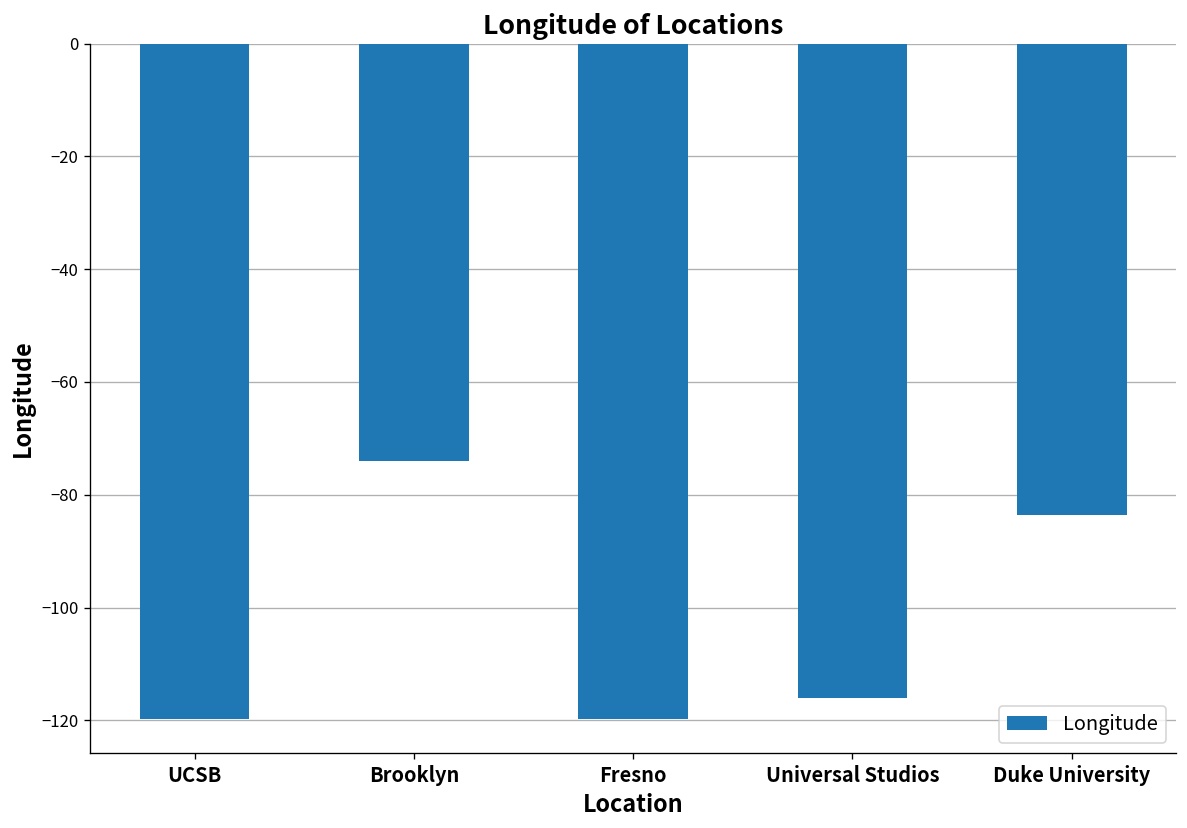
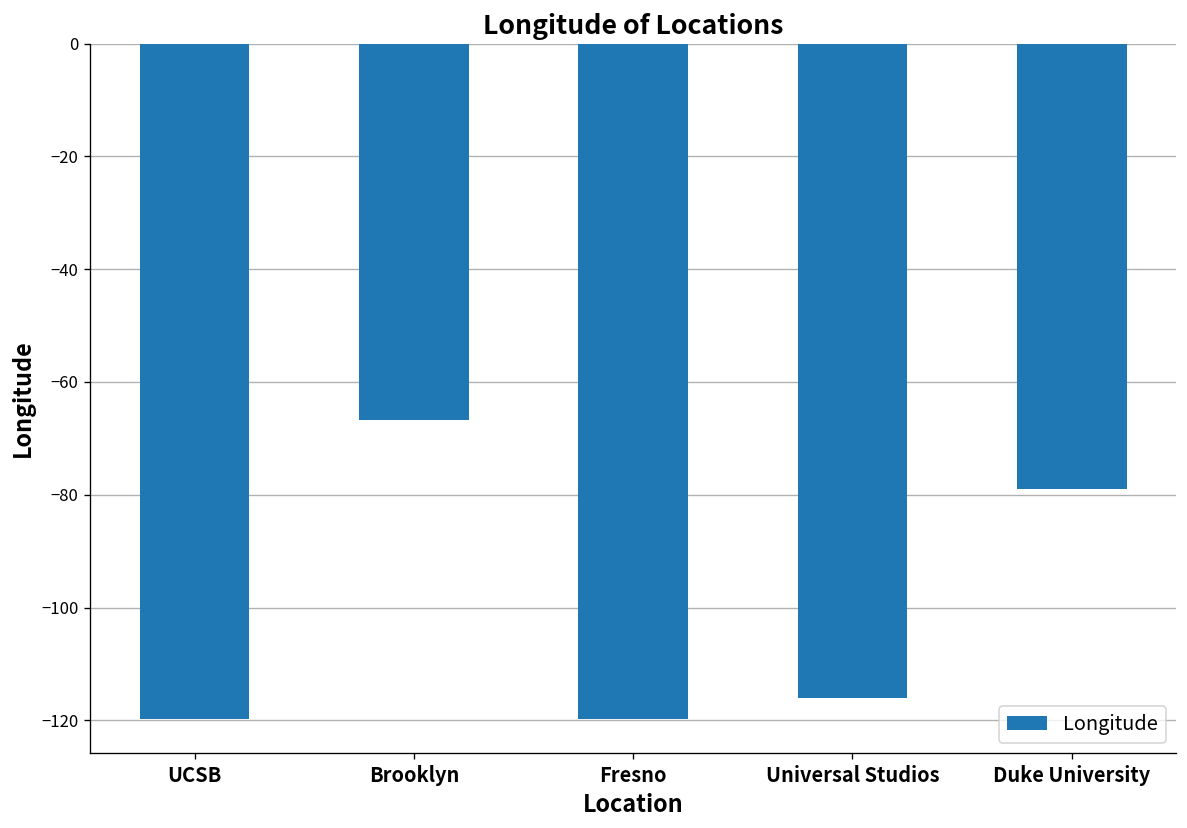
  {
    "UCSB": -120,
-   "Brooklyn": -74,
+   "Brooklyn": -67,
    "Fresno": -120,
    "Universal Studios": -116,
-   "Duke University": -84
+   "Duke University": -79
  }
